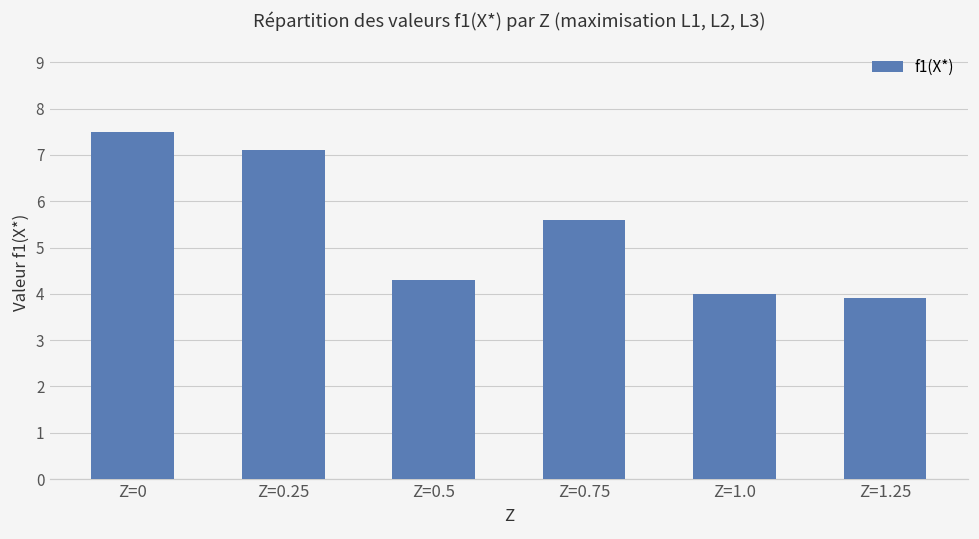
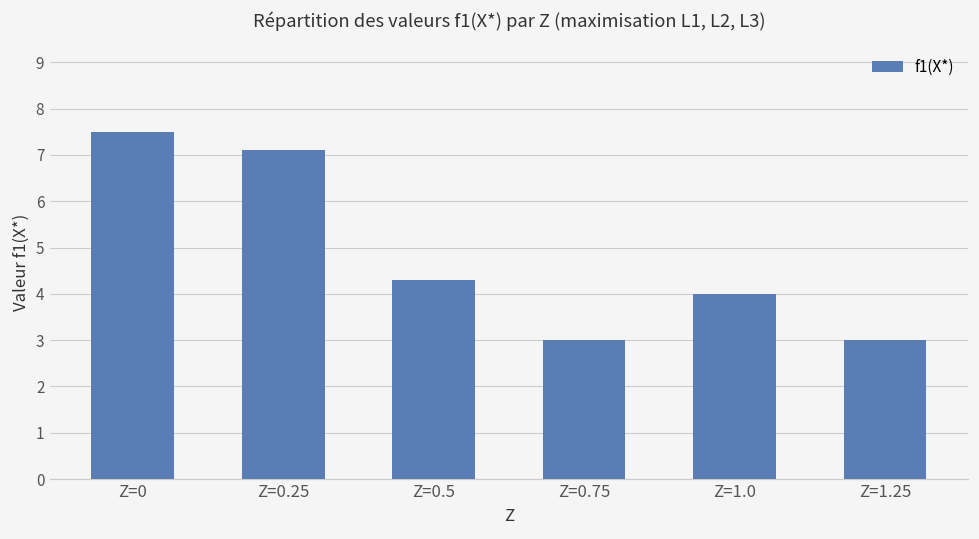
  {
    "Z=0": 7.5,
    "Z=0.25": 7.1,
    "Z=0.5": 4.3,
-   "Z=0.75": 5.6,
+   "Z=0.75": 3.0,
    "Z=1.0": 4.0,
-   "Z=1.25": 3.9
+   "Z=1.25": 3.0
  }
